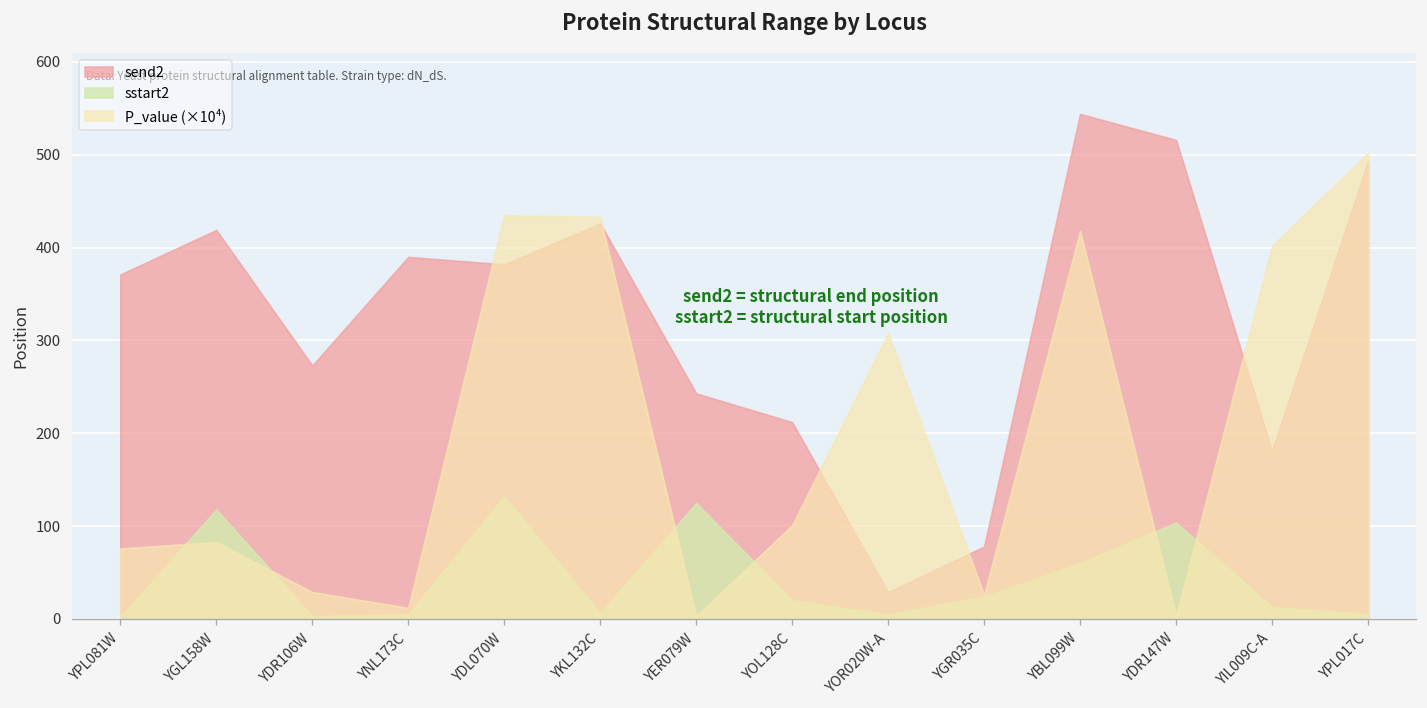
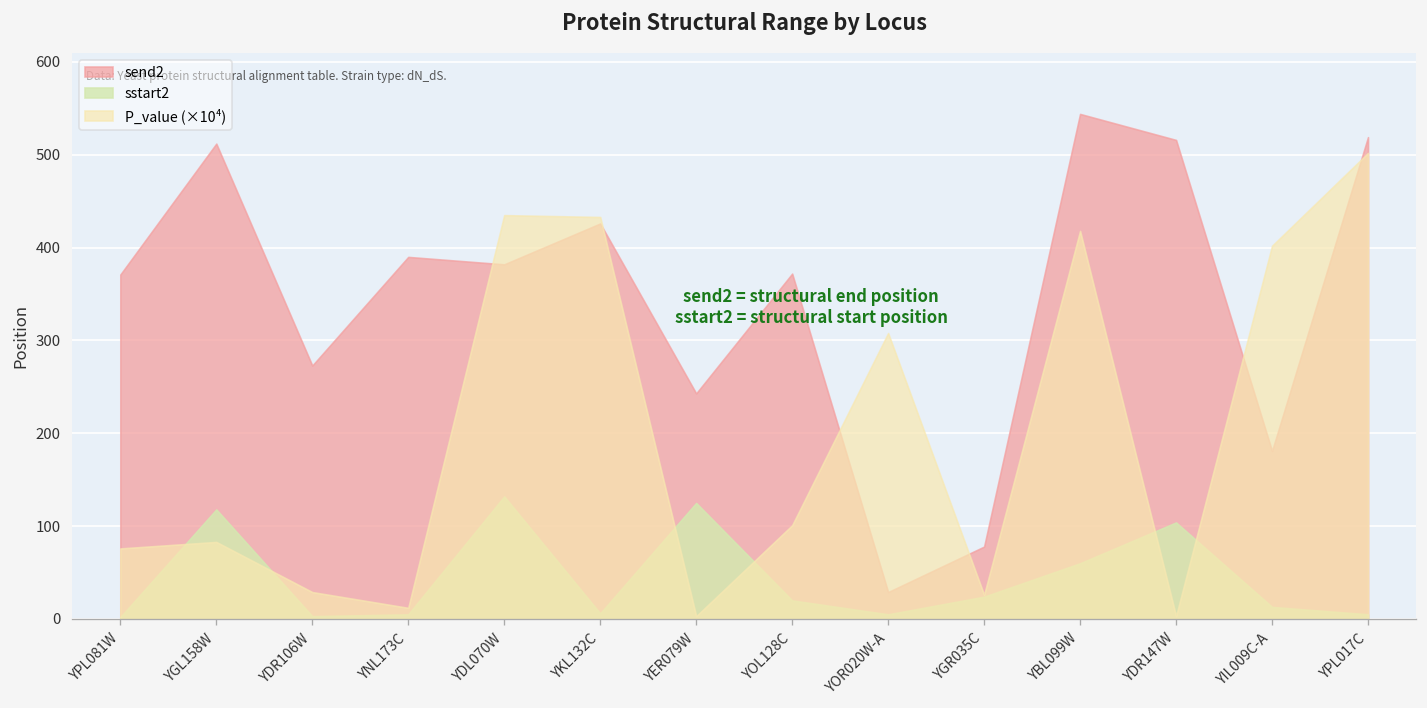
  {
    "send2": {
      "YPL081W": 370,
-     "YGL158W": 420,
+     "YGL158W": 510,
      "YDR106W": 270,
      "YNL173C": 390,
      "YDL070W": 380,
      "YKL132C": 430,
      "YER079W": 240,
-     "YOL128C": 210,
+     "YOL128C": 370,
      "YOR020W-A": 30,
      "YGR035C": 80,
      "YBL099W": 540,
      "YDR147W": 520,
      "YIL009C-A": 180,
-     "YPL017C": 490
+     "YPL017C": 520
    }
  }
